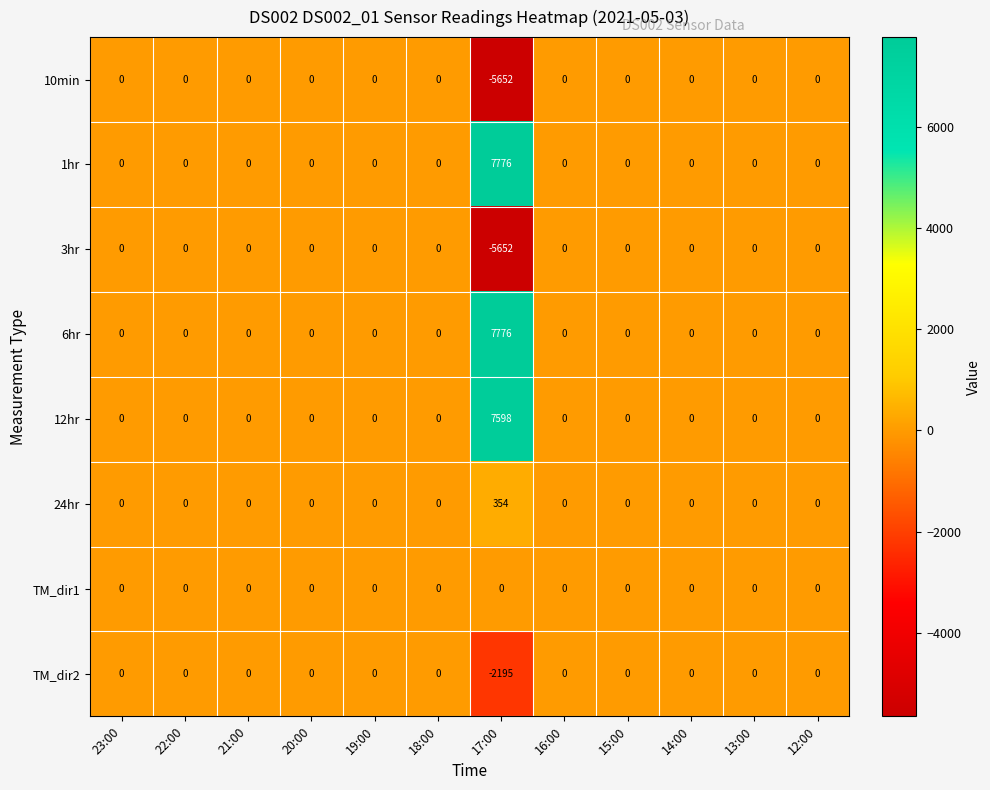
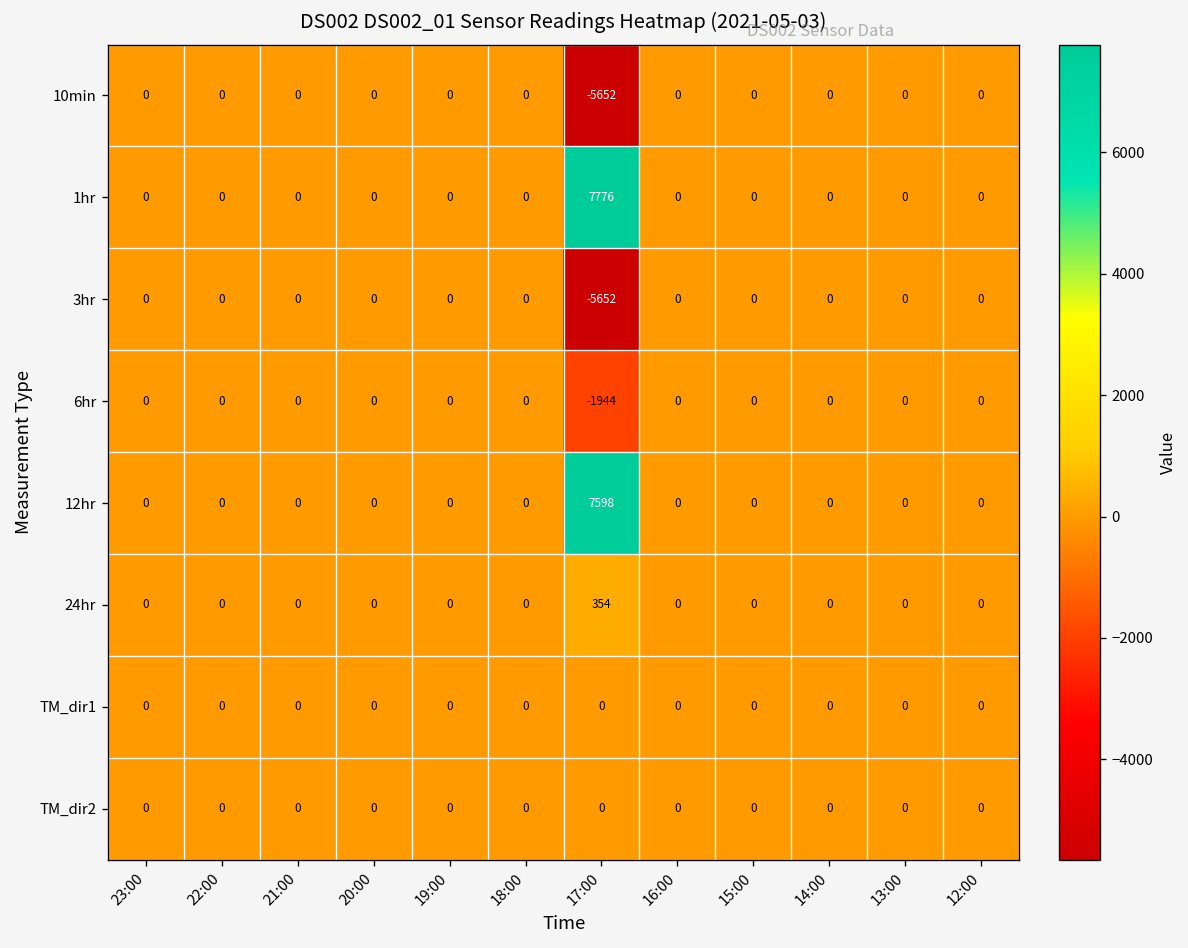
  {
    "10min": {
      "23:00": 0,
      "22:00": 0,
      "21:00": 0,
      "20:00": 0,
      "19:00": 0,
      "18:00": 0,
      "17:00": -5652,
      "16:00": 0,
      "15:00": 0,
      "14:00": 0,
      "13:00": 0,
      "12:00": 0
    },
    "1hr": {
      "23:00": 0,
      "22:00": 0,
      "21:00": 0,
      "20:00": 0,
      "19:00": 0,
      "18:00": 0,
      "17:00": 7776,
      "16:00": 0,
      "15:00": 0,
      "14:00": 0,
      "13:00": 0,
      "12:00": 0
    },
    "3hr": {
      "23:00": 0,
      "22:00": 0,
      "21:00": 0,
      "20:00": 0,
      "19:00": 0,
      "18:00": 0,
      "17:00": -5652,
      "16:00": 0,
      "15:00": 0,
      "14:00": 0,
      "13:00": 0,
      "12:00": 0
    },
    "6hr": {
      "23:00": 0,
      "22:00": 0,
      "21:00": 0,
      "20:00": 0,
      "19:00": 0,
      "18:00": 0,
-     "17:00": 7776,
+     "17:00": -1944,
      "16:00": 0,
      "15:00": 0,
      "14:00": 0,
      "13:00": 0,
      "12:00": 0
    },
    "12hr": {
      "23:00": 0,
      "22:00": 0,
      "21:00": 0,
      "20:00": 0,
      "19:00": 0,
      "18:00": 0,
      "17:00": 7598,
      "16:00": 0,
      "15:00": 0,
      "14:00": 0,
      "13:00": 0,
      "12:00": 0
    },
    "24hr": {
      "23:00": 0,
      "22:00": 0,
      "21:00": 0,
      "20:00": 0,
      "19:00": 0,
      "18:00": 0,
      "17:00": 354,
      "16:00": 0,
      "15:00": 0,
      "14:00": 0,
      "13:00": 0,
      "12:00": 0
    },
    "TM_dir1": {
      "23:00": 0,
      "22:00": 0,
      "21:00": 0,
      "20:00": 0,
      "19:00": 0,
      "18:00": 0,
      "17:00": 0,
      "16:00": 0,
      "15:00": 0,
      "14:00": 0,
      "13:00": 0,
      "12:00": 0
    },
    "TM_dir2": {
      "23:00": 0,
      "22:00": 0,
      "21:00": 0,
      "20:00": 0,
      "19:00": 0,
      "18:00": 0,
-     "17:00": -2195,
+     "17:00": 0,
      "16:00": 0,
      "15:00": 0,
      "14:00": 0,
      "13:00": 0,
      "12:00": 0
    }
  }
